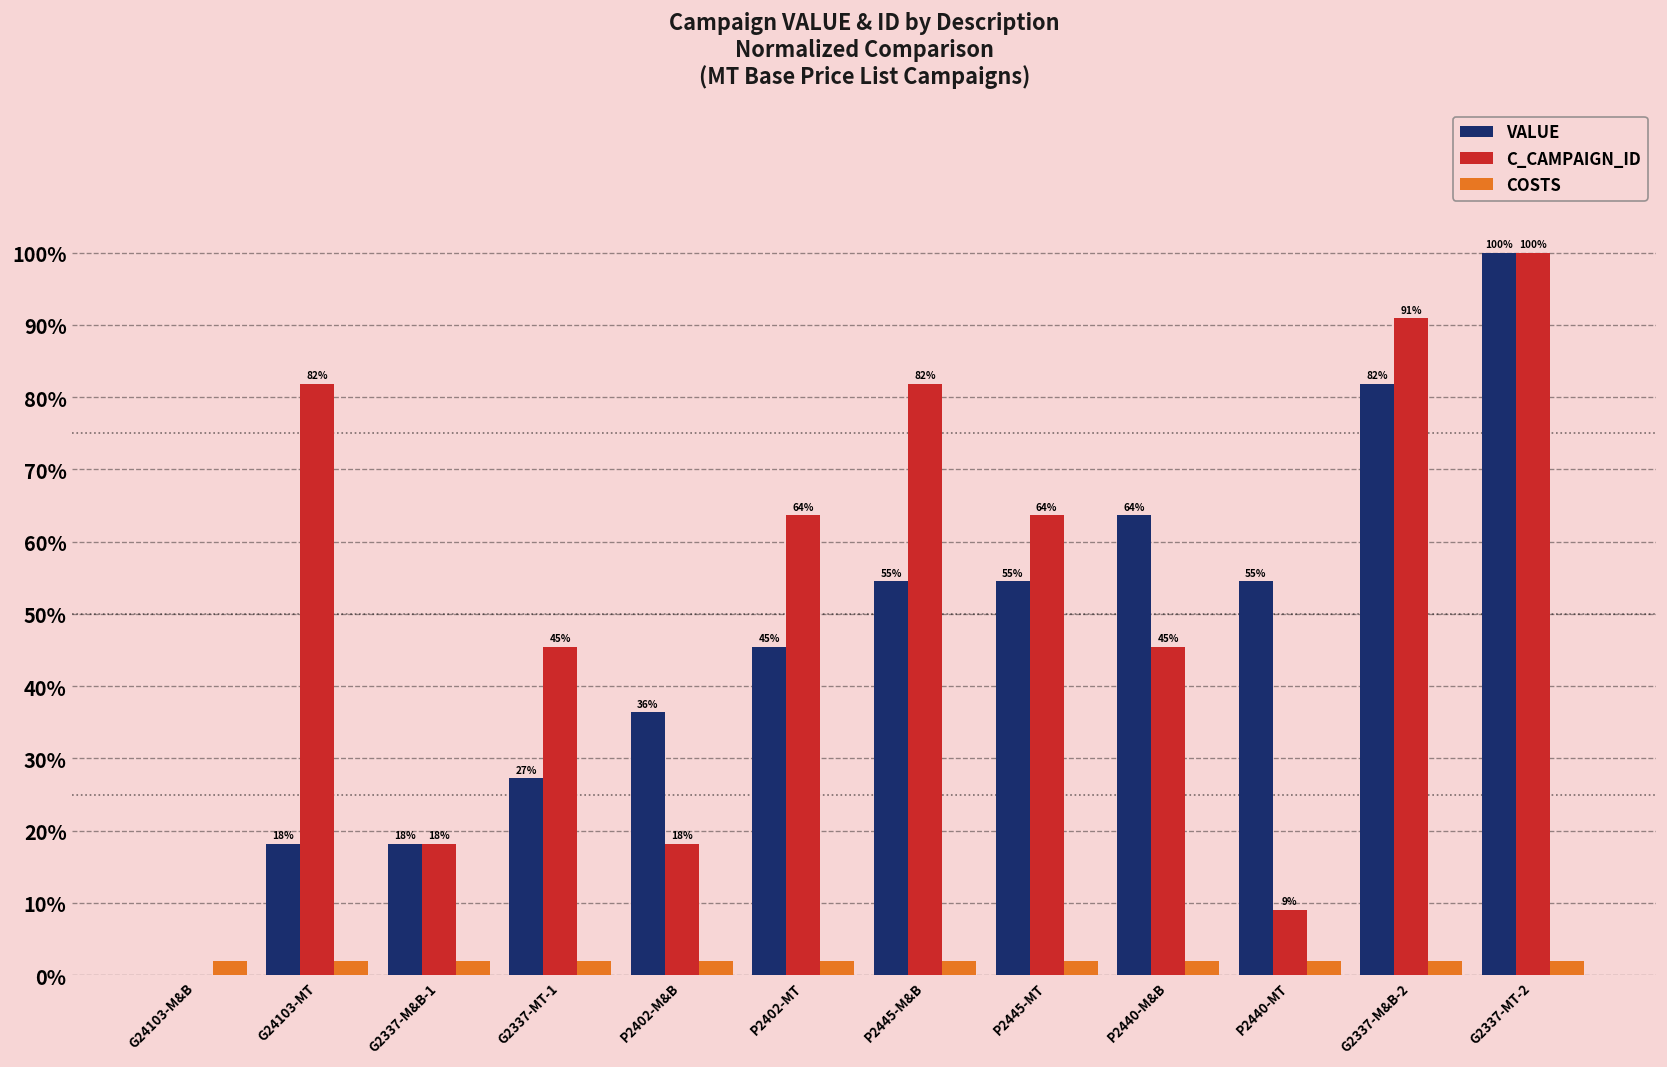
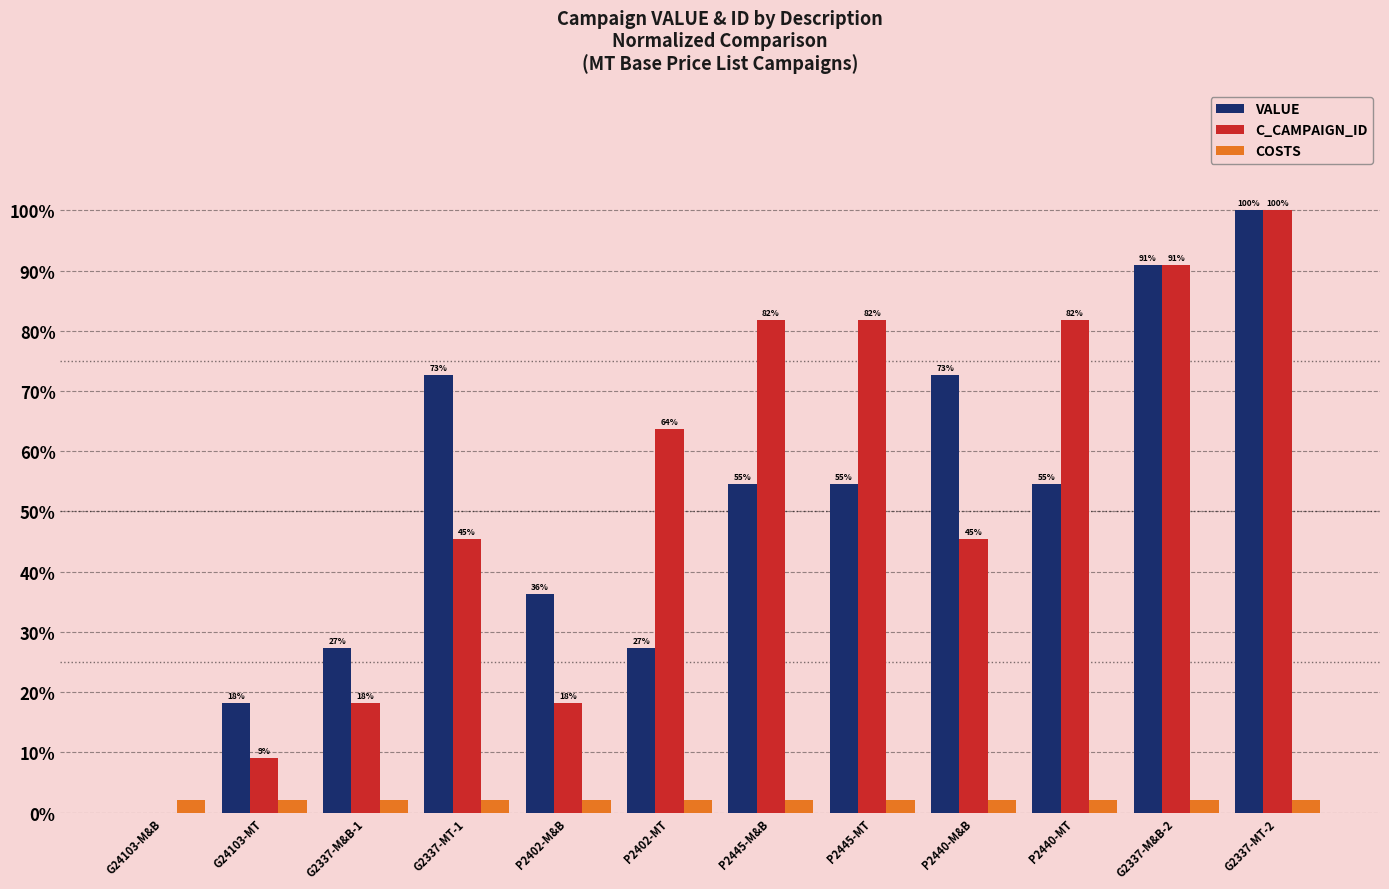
  {
    "VALUE": {
      "G24103-MT": "18%",
-     "G2337-M&B-1": "18%",
-     "G2337-MT-1": "27%",
+     "G2337-M&B-1": "27%",
+     "G2337-MT-1": "73%",
      "P2402-M&B": "36%",
-     "P2402-MT": "45%",
+     "P2402-MT": "27%",
      "P2445-M&B": "55%",
      "P2445-MT": "55%",
-     "P2440-M&B": "64%",
+     "P2440-M&B": "73%",
      "P2440-MT": "55%",
-     "G2337-M&B-2": "82%",
+     "G2337-M&B-2": "91%",
      "G2337-MT-2": "100%"
    },
    "C_CAMPAIGN_ID": {
-     "G24103-MT": "82%",
+     "G24103-MT": "9%",
      "G2337-M&B-1": "18%",
      "G2337-MT-1": "45%",
      "P2402-M&B": "18%",
      "P2402-MT": "64%",
      "P2445-M&B": "82%",
-     "P2445-MT": "64%",
+     "P2445-MT": "82%",
      "P2440-M&B": "45%",
-     "P2440-MT": "9%",
+     "P2440-MT": "82%",
      "G2337-M&B-2": "91%",
      "G2337-MT-2": "100%"
    },
    "COSTS": {
      "G24103-M&B": "2%",
      "G24103-MT": "2%",
      "G2337-M&B-1": "2%",
      "G2337-MT-1": "2%",
      "P2402-M&B": "2%",
      "P2402-MT": "2%",
      "P2445-M&B": "2%",
      "P2445-MT": "2%",
      "P2440-M&B": "2%",
      "P2440-MT": "2%",
      "G2337-M&B-2": "2%",
      "G2337-MT-2": "2%"
    }
  }
